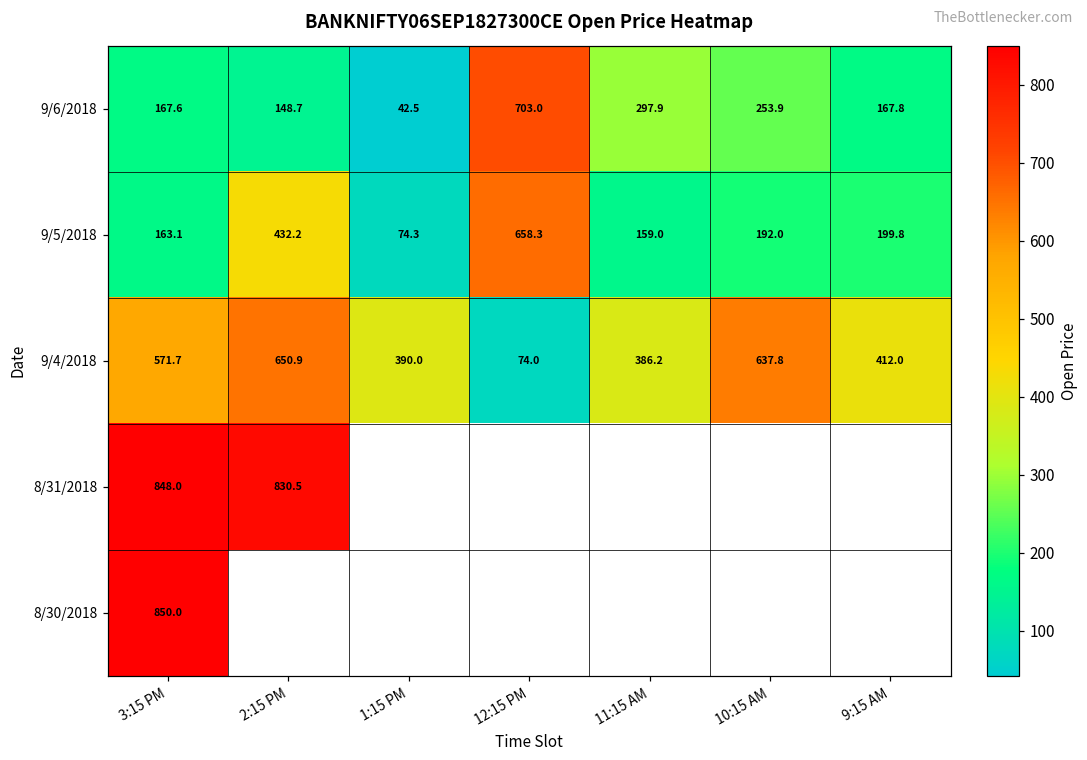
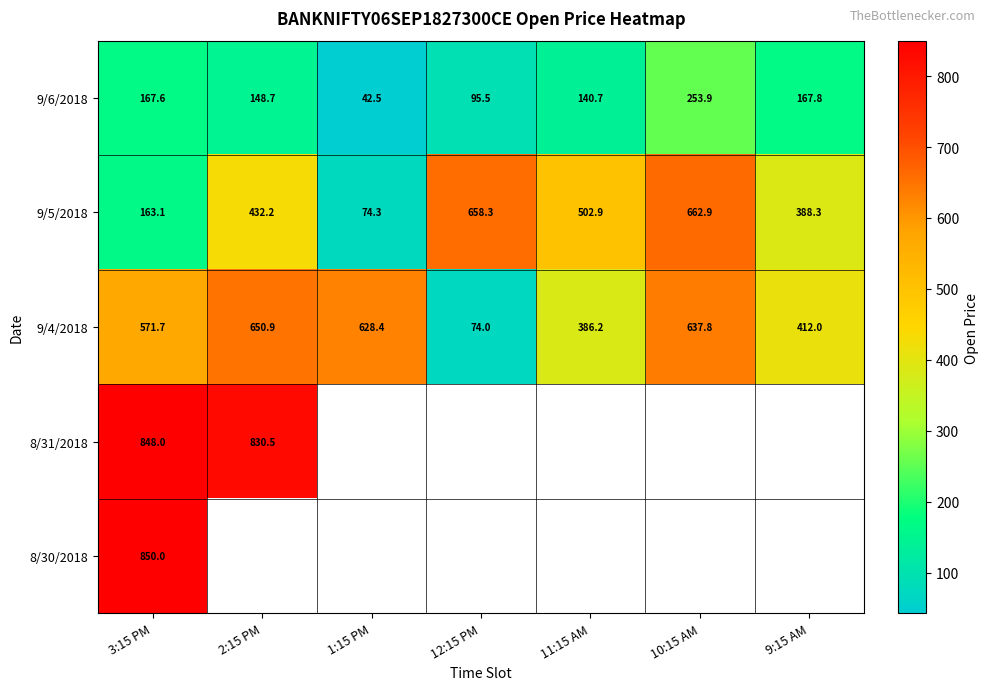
  {
    "9/6/2018": {
      "3:15 PM": 167.6,
      "2:15 PM": 148.7,
      "1:15 PM": 42.5,
-     "12:15 PM": 703.0,
-     "11:15 AM": 297.9,
+     "12:15 PM": 95.5,
+     "11:15 AM": 140.7,
      "10:15 AM": 253.9,
      "9:15 AM": 167.8
    },
    "9/5/2018": {
      "3:15 PM": 163.1,
      "2:15 PM": 432.2,
      "1:15 PM": 74.3,
      "12:15 PM": 658.3,
-     "11:15 AM": 159.0,
-     "10:15 AM": 192.0,
-     "9:15 AM": 199.8
+     "11:15 AM": 502.9,
+     "10:15 AM": 662.9,
+     "9:15 AM": 388.3
    },
    "9/4/2018": {
      "3:15 PM": 571.7,
      "2:15 PM": 650.9,
-     "1:15 PM": 390.0,
+     "1:15 PM": 628.4,
      "12:15 PM": 74.0,
      "11:15 AM": 386.2,
      "10:15 AM": 637.8,
      "9:15 AM": 412.0
    },
    "8/31/2018": {
      "3:15 PM": 848.0,
      "2:15 PM": 830.5
    },
    "8/30/2018": {
      "3:15 PM": 850.0
    }
  }
